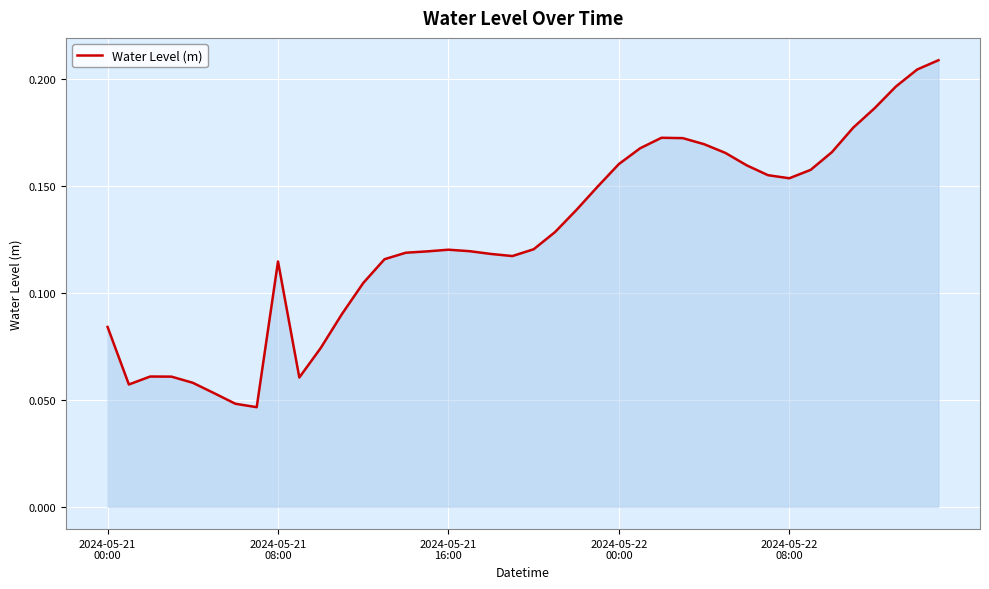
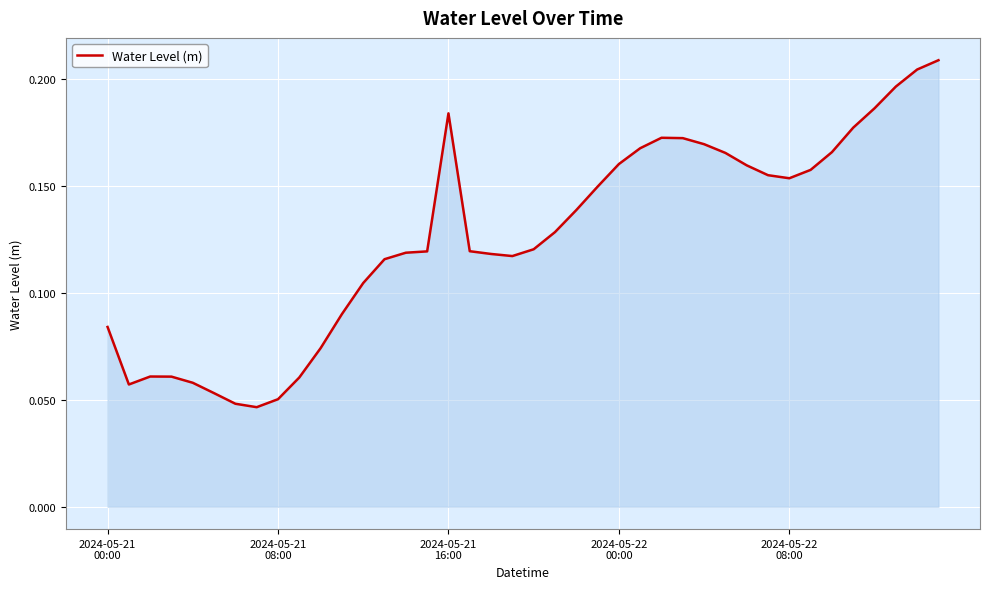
  {
    "2024-05-21 00:00": 0.084,
-   "2024-05-21 08:00": 0.115,
-   "2024-05-21 16:00": 0.120,
+   "2024-05-21 08:00": 0.050,
+   "2024-05-21 16:00": 0.184,
    "2024-05-22 00:00": 0.160,
    "2024-05-22 08:00": 0.153
  }
